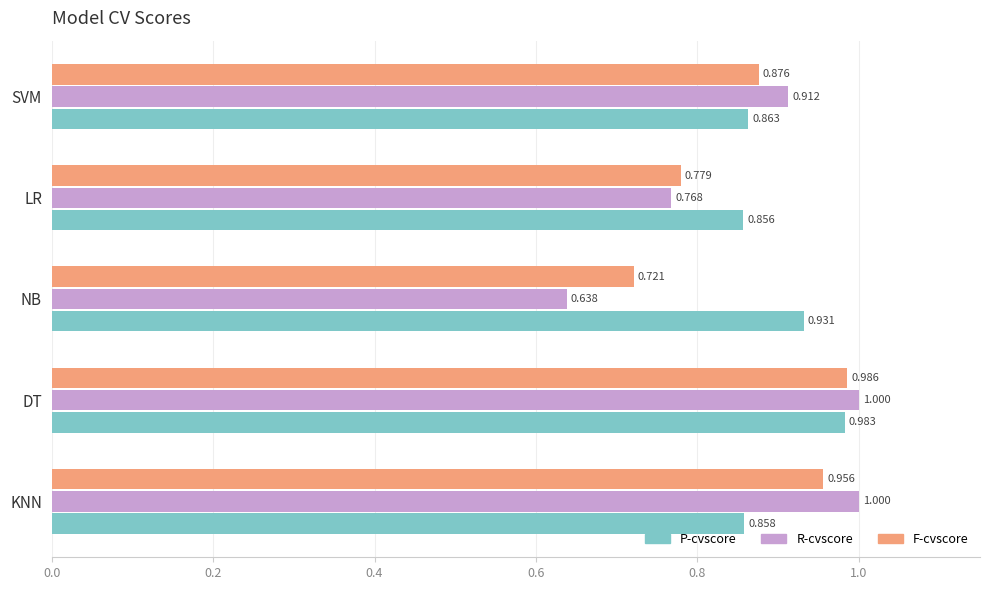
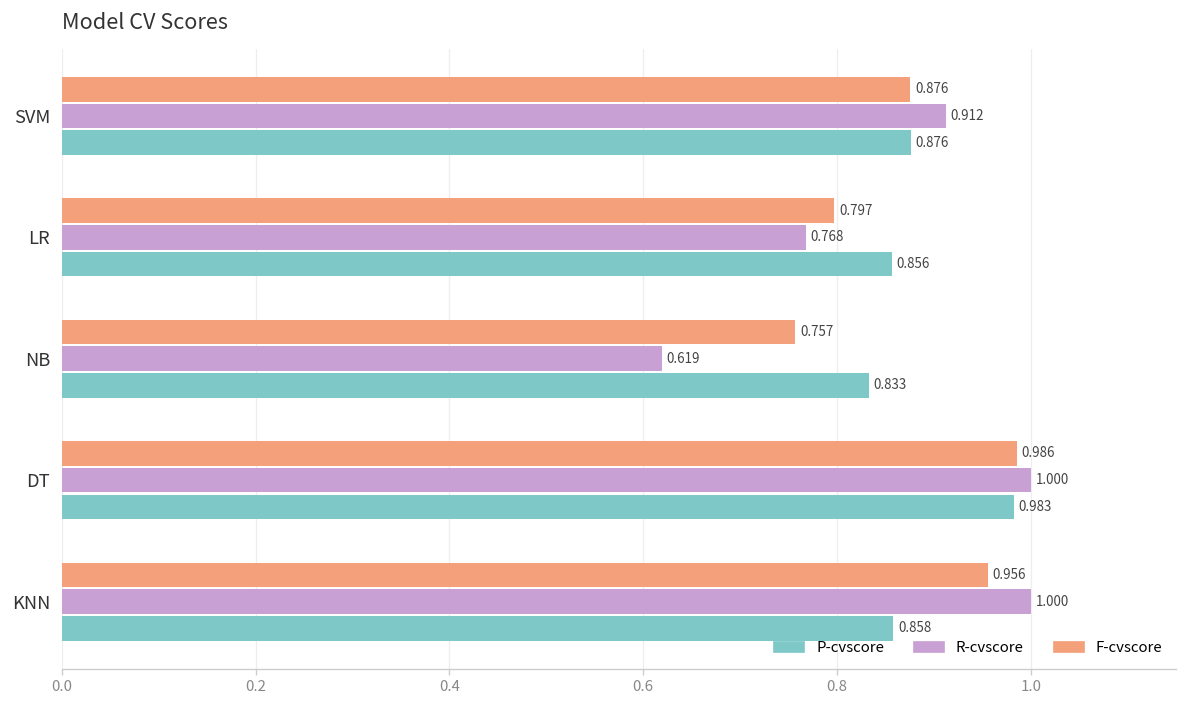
  {
    "P-cvscore": {
-     "SVM": 0.863,
+     "SVM": 0.876,
      "LR": 0.856,
-     "NB": 0.931,
+     "NB": 0.833,
      "DT": 0.983,
      "KNN": 0.858
    },
    "R-cvscore": {
      "SVM": 0.912,
      "LR": 0.768,
-     "NB": 0.638,
+     "NB": 0.619,
      "DT": 1.000,
      "KNN": 1.000
    },
    "F-cvscore": {
      "SVM": 0.876,
-     "LR": 0.779,
-     "NB": 0.721,
+     "LR": 0.797,
+     "NB": 0.757,
      "DT": 0.986,
      "KNN": 0.956
    }
  }
